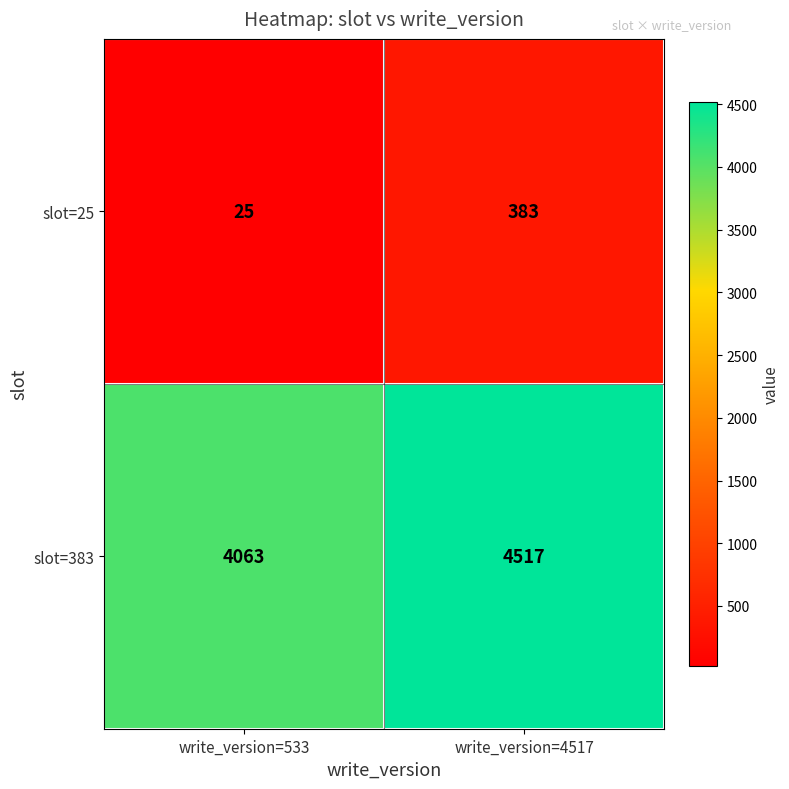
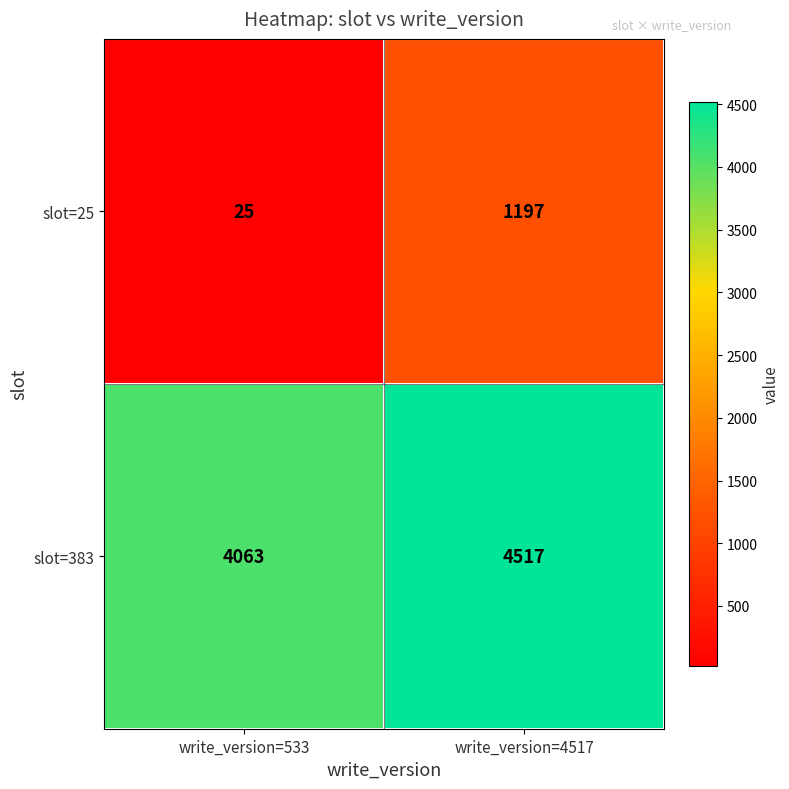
  {
    "slot=25": {
      "write_version=533": 25,
-     "write_version=4517": 383
+     "write_version=4517": 1197
    },
    "slot=383": {
      "write_version=533": 4063,
      "write_version=4517": 4517
    }
  }
